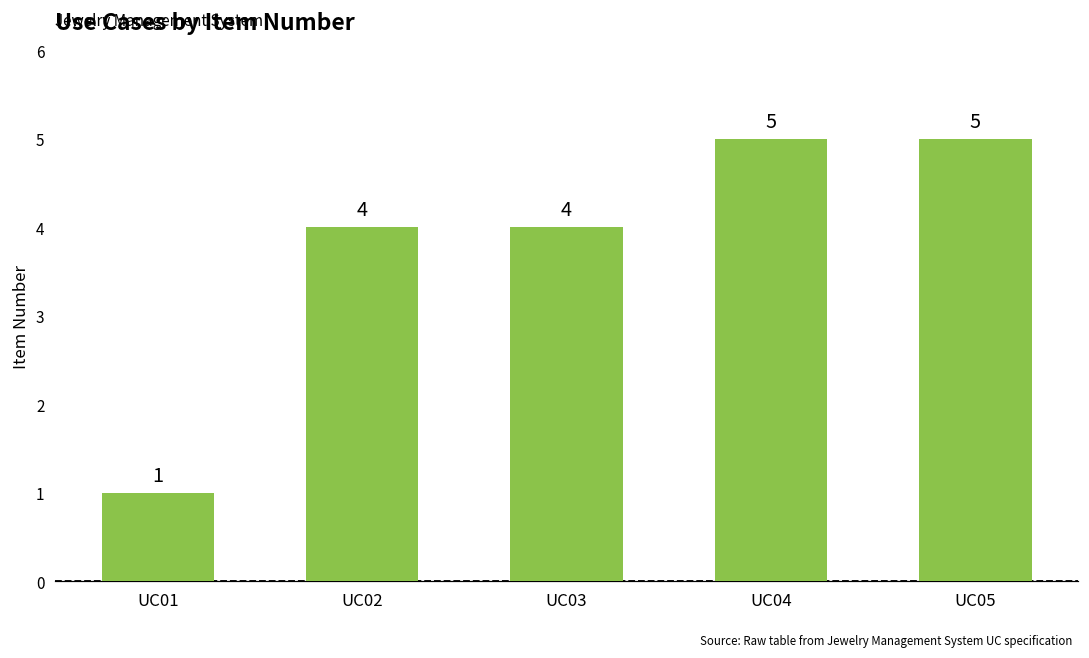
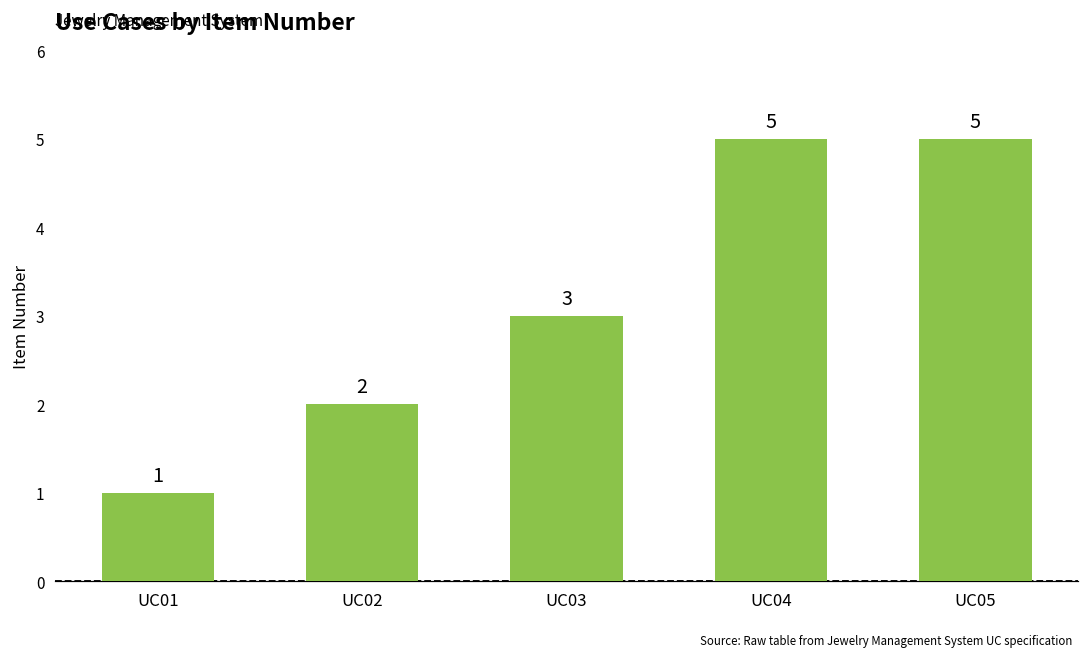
  {
    "UC01": 1,
-   "UC02": 4,
-   "UC03": 4,
+   "UC02": 2,
+   "UC03": 3,
    "UC04": 5,
    "UC05": 5
  }
